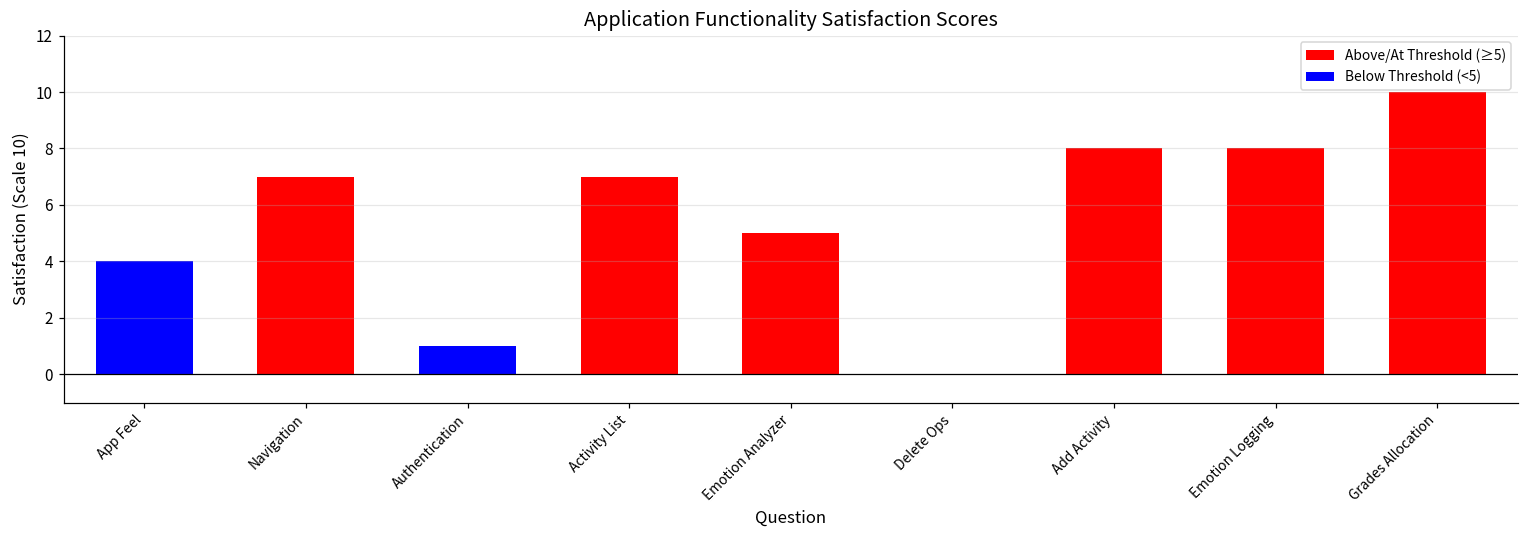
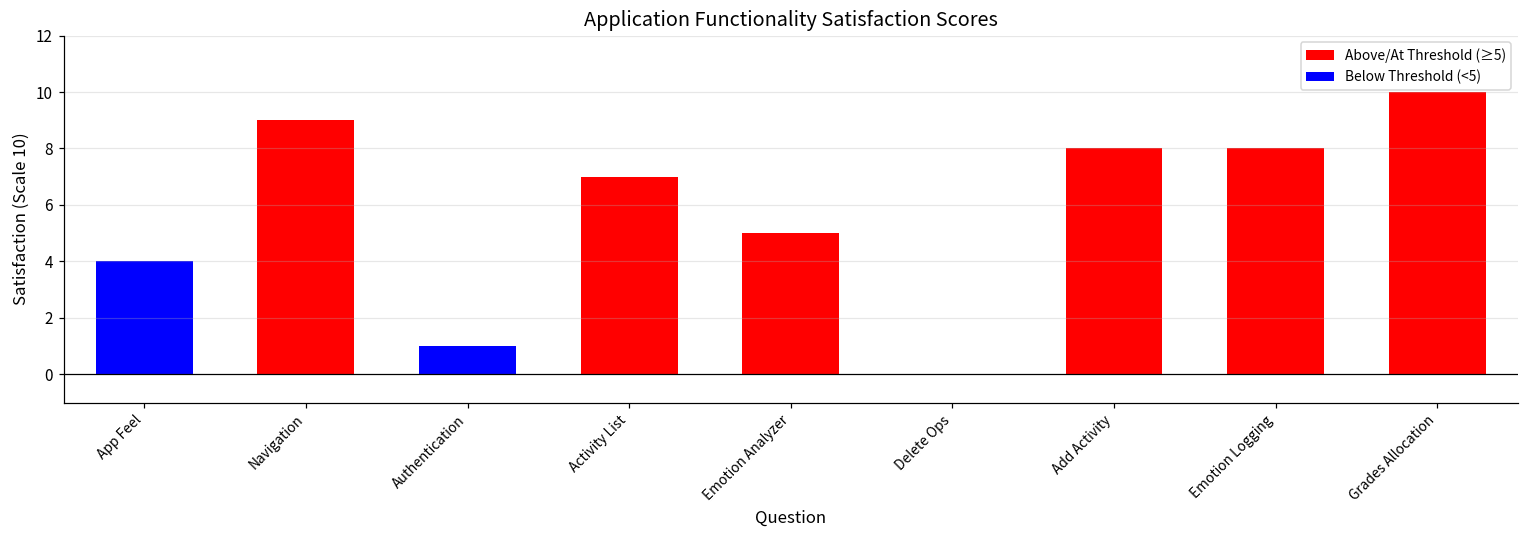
  {
    "Above/At Threshold (≥5)": {
      "App Feel": 0,
-     "Navigation": 7,
+     "Navigation": 9,
      "Authentication": 0,
      "Activity List": 7,
      "Emotion Analyzer": 5,
      "Delete Ops": 0,
      "Add Activity": 8,
      "Emotion Logging": 8,
      "Grades Allocation": 10
    },
    "Below Threshold (<5)": {
      "App Feel": 4,
      "Navigation": 0,
      "Authentication": 1,
      "Activity List": 0,
      "Emotion Analyzer": 0,
      "Delete Ops": 0,
      "Add Activity": 0,
      "Emotion Logging": 0,
      "Grades Allocation": 0
    }
  }
